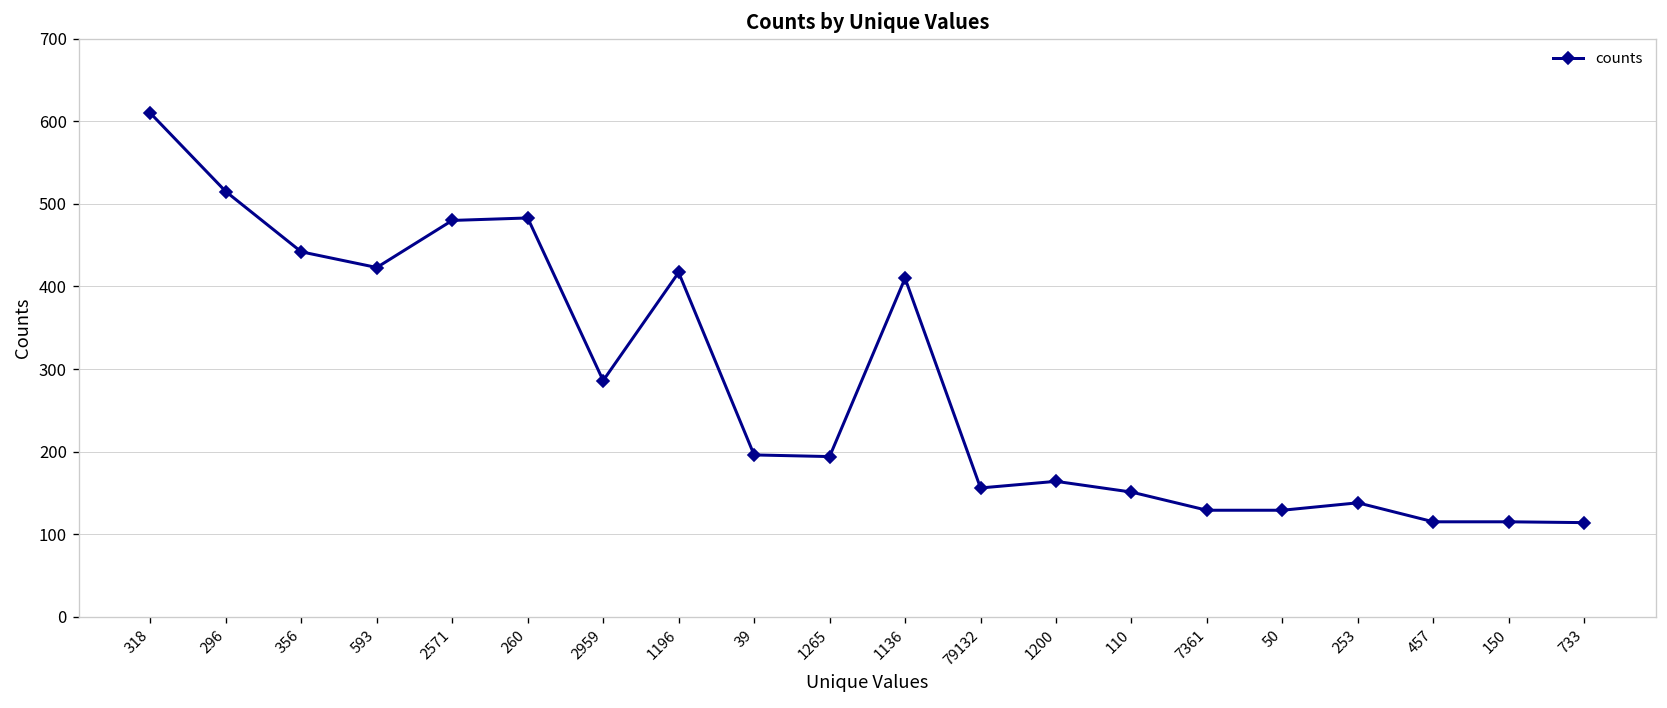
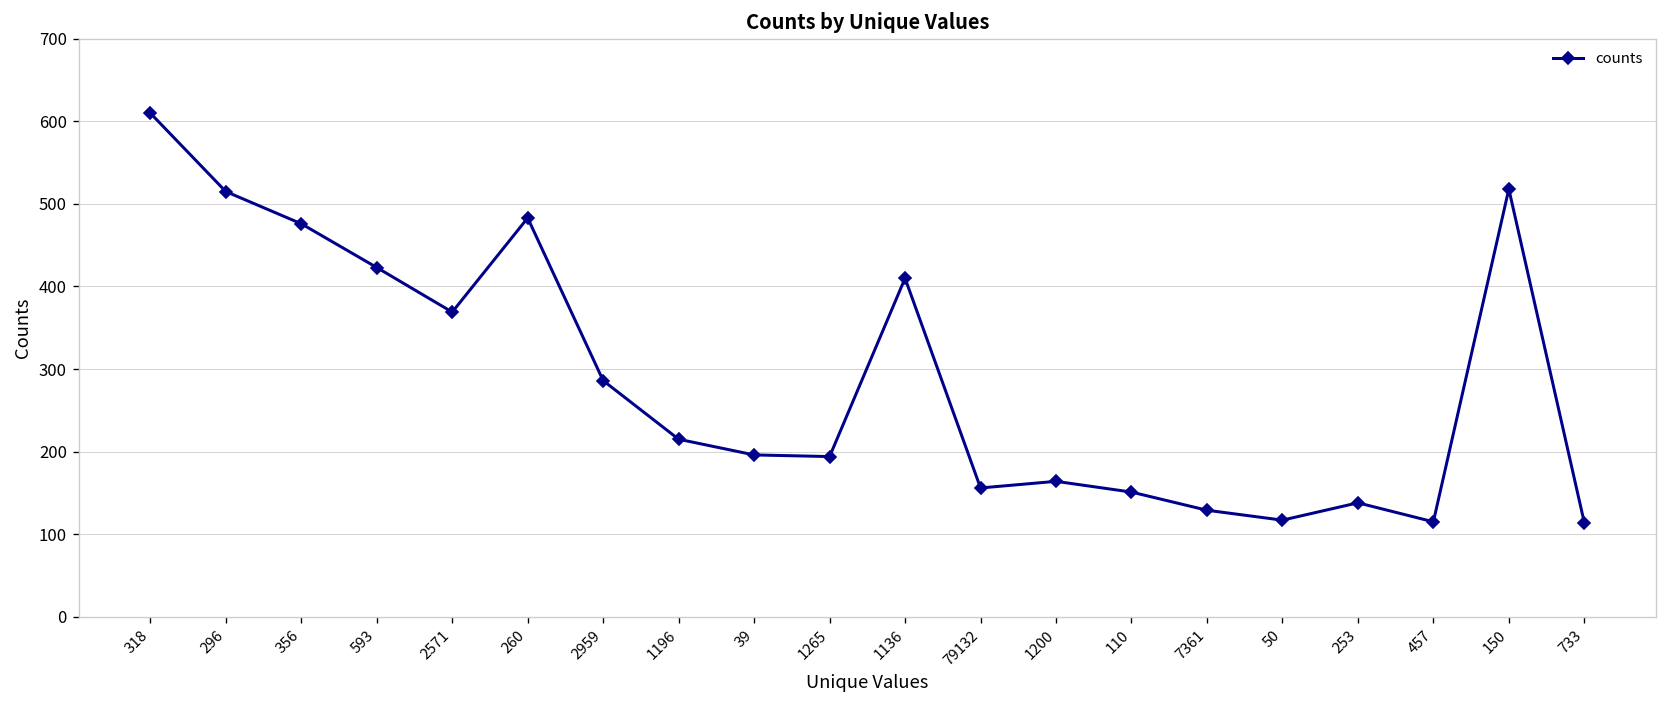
  {
    "318": 610,
    "296": 520,
-   "356": 440,
+   "356": 480,
    "593": 420,
-   "2571": 480,
+   "2571": 370,
    "260": 480,
    "2959": 290,
-   "1196": 420,
+   "1196": 220,
    "39": 200,
    "1265": 190,
    "1136": 410,
    "79132": 160,
    "1200": 160,
    "110": 150,
    "7361": 130,
-   "50": 130,
+   "50": 120,
    "253": 140,
    "457": 120,
-   "150": 120,
+   "150": 520,
    "733": 110
  }
